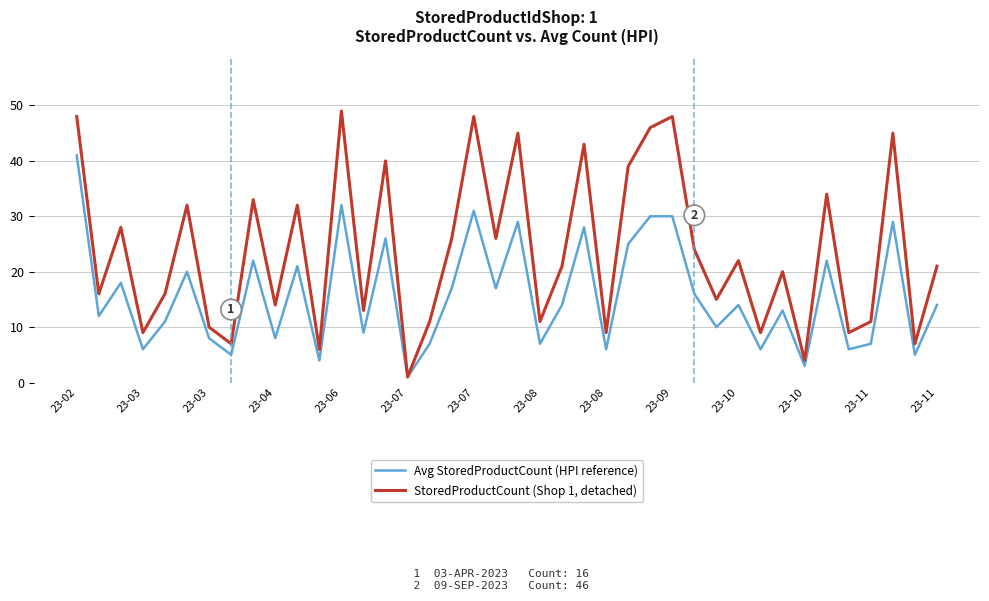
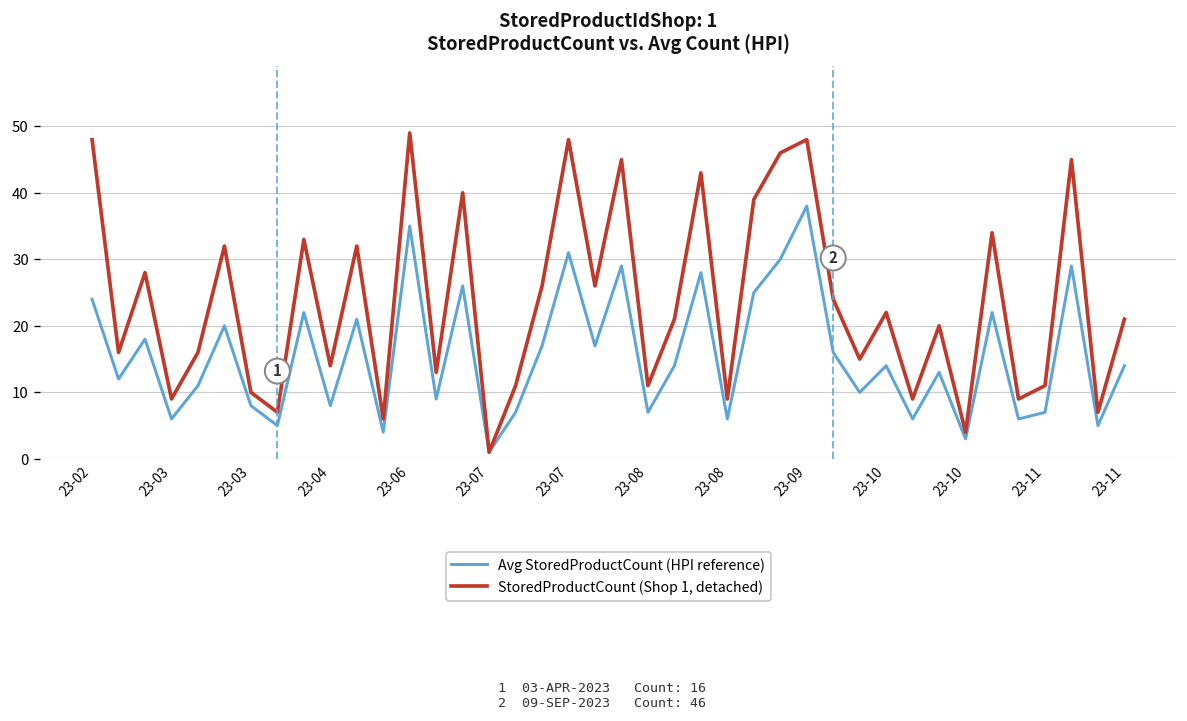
  {
    "Avg StoredProductCount (HPI reference)": {
-     "23-02": 41,
+     "23-02": 24,
      "23-04": 8,
-     "23-06": 32,
-     "23-09": 30
+     "23-06": 35,
+     "23-09": 38
    },
    "StoredProductCount (Shop 1, detached)": {
      "23-02": 48,
      "23-04": 14,
      "23-06": 49,
      "23-09": 48
    }
  }
